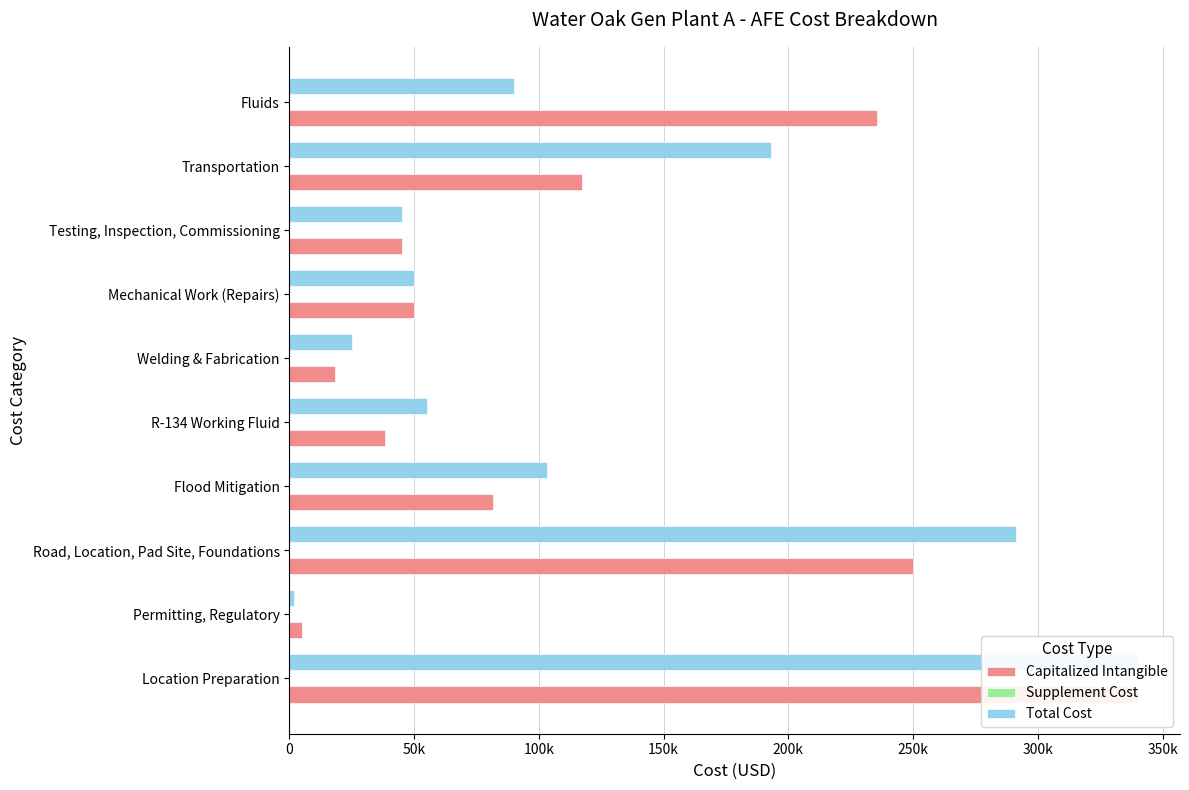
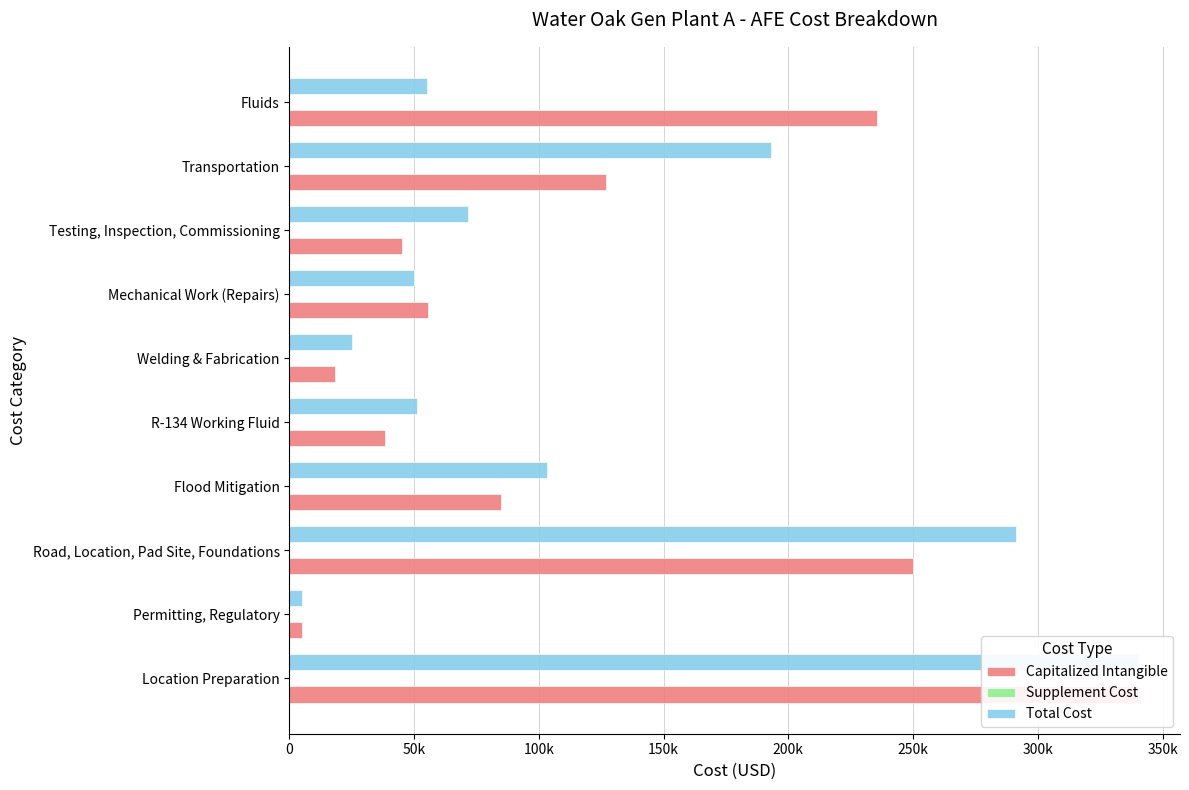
  {
    "Capitalized Intangible": {
      "Fluids": 236000,
-     "Transportation": 117000,
+     "Transportation": 127000,
      "Testing, Inspection, Commissioning": 45000,
-     "Mechanical Work (Repairs)": 50000,
+     "Mechanical Work (Repairs)": 55000,
      "Welding & Fabrication": 18000,
      "R-134 Working Fluid": 38000,
-     "Flood Mitigation": 82000,
+     "Flood Mitigation": 85000,
      "Road, Location, Pad Site, Foundations": 250000,
      "Permitting, Regulatory": 5000
    },
    "Supplement Cost": {
      "Fluids": 0,
      "Transportation": 0,
      "Testing, Inspection, Commissioning": 0,
      "Mechanical Work (Repairs)": 0,
      "Welding & Fabrication": 0,
      "R-134 Working Fluid": 0,
      "Flood Mitigation": 0,
      "Road, Location, Pad Site, Foundations": 0,
      "Permitting, Regulatory": 0,
      "Location Preparation": 0
    },
    "Total Cost": {
-     "Fluids": 90000,
+     "Fluids": 55000,
      "Transportation": 193000,
-     "Testing, Inspection, Commissioning": 45000,
+     "Testing, Inspection, Commissioning": 72000,
      "Mechanical Work (Repairs)": 50000,
      "Welding & Fabrication": 25000,
-     "R-134 Working Fluid": 55000,
+     "R-134 Working Fluid": 51000,
      "Flood Mitigation": 103000,
      "Road, Location, Pad Site, Foundations": 291000,
-     "Permitting, Regulatory": 2000
+     "Permitting, Regulatory": 5000
    }
  }
